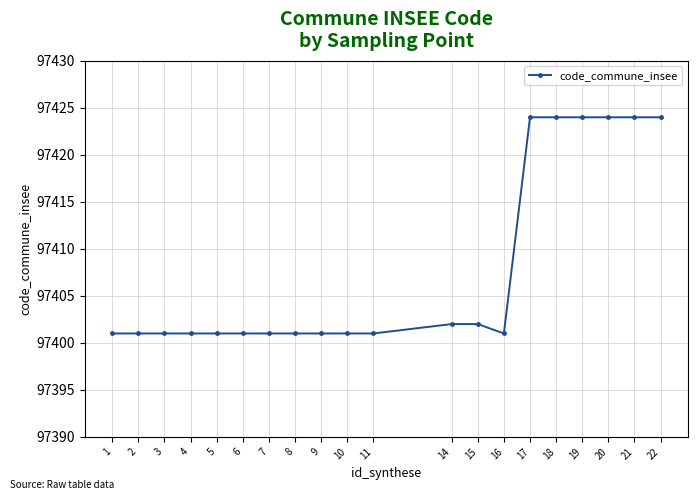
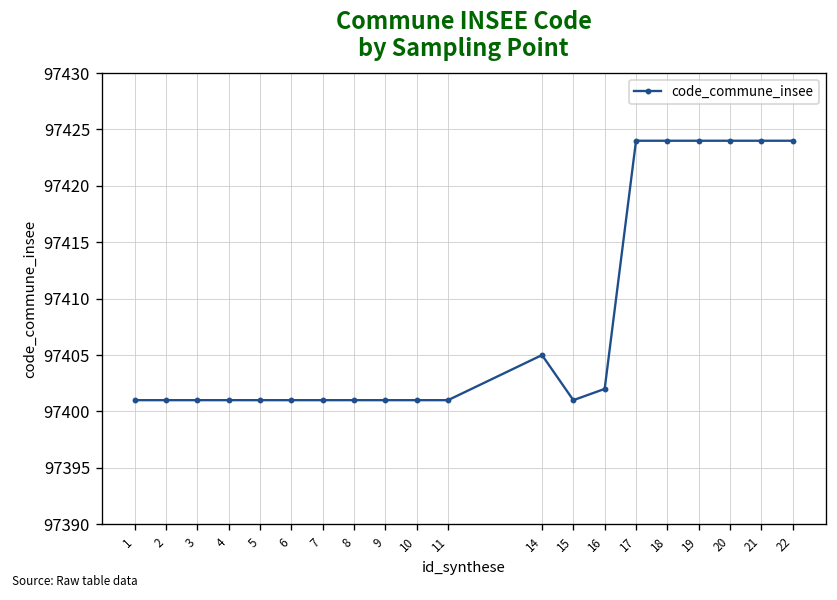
  {
    "1": 97401,
    "2": 97401,
    "3": 97401,
    "4": 97401,
    "5": 97401,
    "6": 97401,
    "7": 97401,
    "8": 97401,
    "9": 97401,
    "10": 97401,
    "11": 97401,
-   "14": 97402,
-   "15": 97402,
-   "16": 97401,
+   "14": 97405,
+   "15": 97401,
+   "16": 97402,
    "17": 97424,
    "18": 97424,
    "19": 97424,
    "20": 97424,
    "21": 97424,
    "22": 97424
  }
